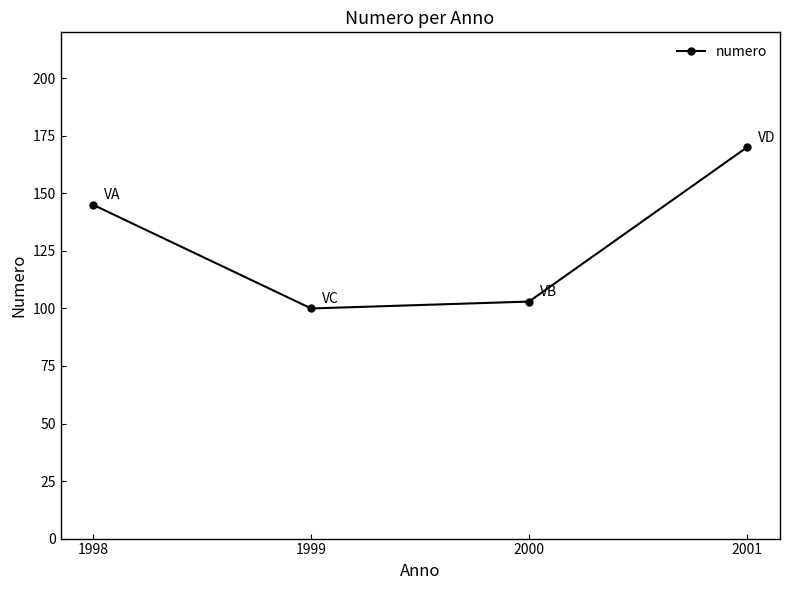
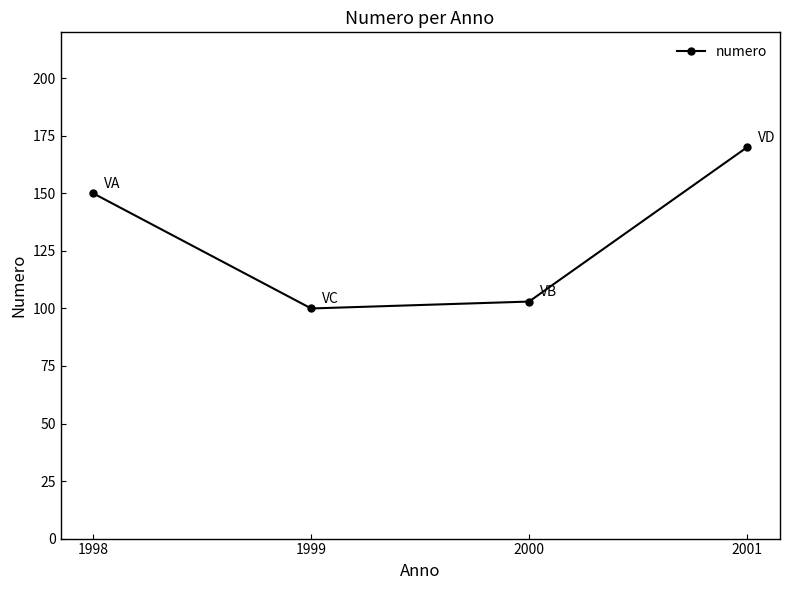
  {
-   "1998": 145,
+   "1998": 150,
    "1999": 100,
    "2000": 103,
    "2001": 170
  }
